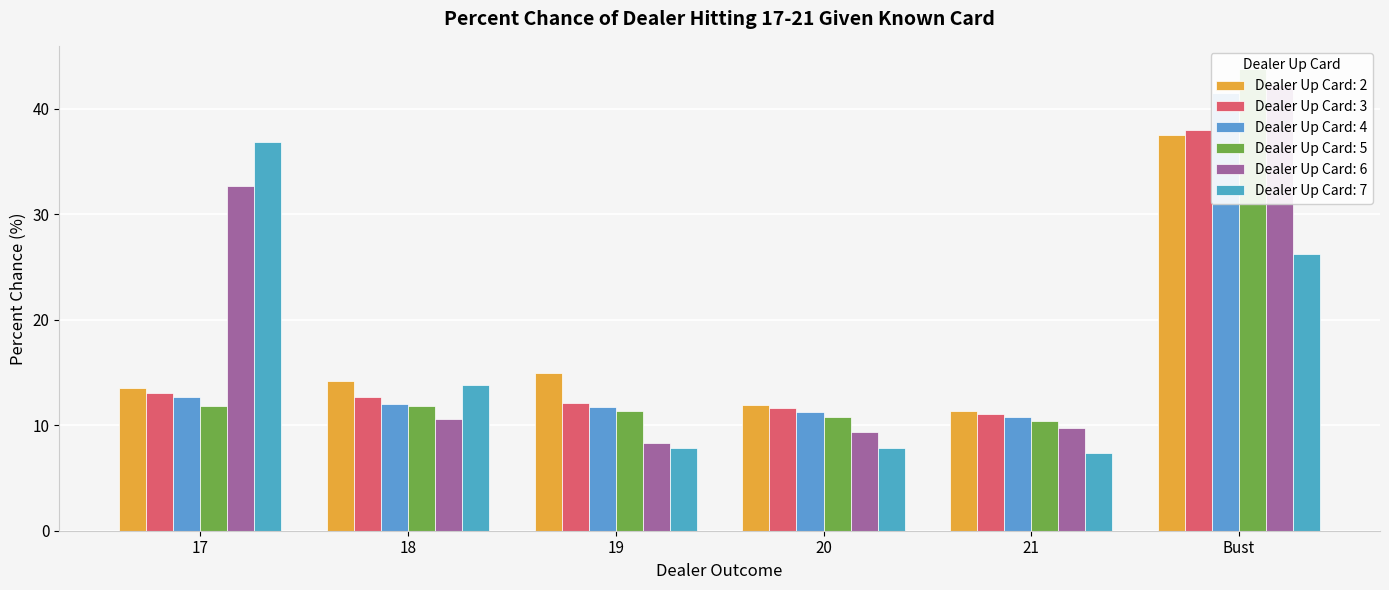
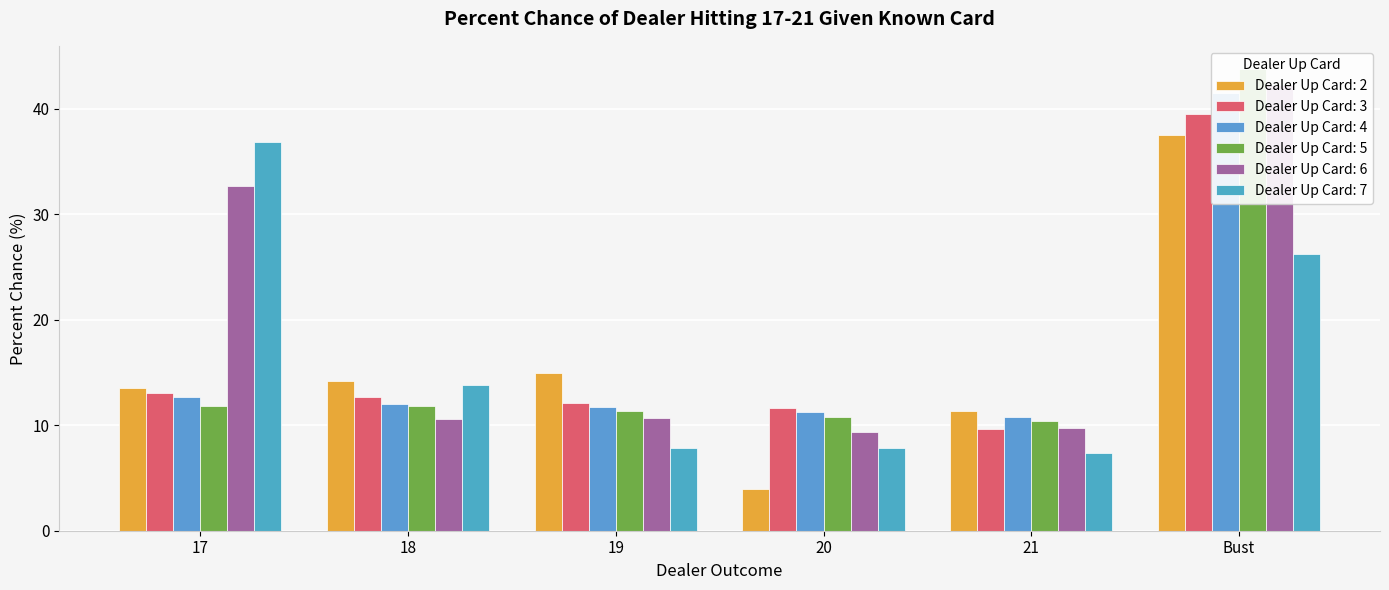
  {
    "Dealer Up Card: 2": {
      "17": 13.6,
      "18": 14.2,
      "19": 15.0,
-     "20": 11.9,
+     "20": 4.0,
      "21": 11.4,
      "Bust": 37.5
    },
    "Dealer Up Card: 3": {
      "17": 13.0,
      "18": 12.6,
      "19": 12.1,
      "20": 11.7,
-     "21": 11.1,
-     "Bust": 38.0
+     "21": 9.7,
+     "Bust": 39.5
    },
    "Dealer Up Card: 5": {
      "17": 11.8,
      "18": 11.8,
      "19": 11.4,
      "20": 10.8,
      "21": 10.4
    },
    "Dealer Up Card: 6": {
      "17": 32.7,
      "18": 10.6,
-     "19": 8.3,
+     "19": 10.7,
      "20": 9.4,
      "21": 9.7
    }
  }
